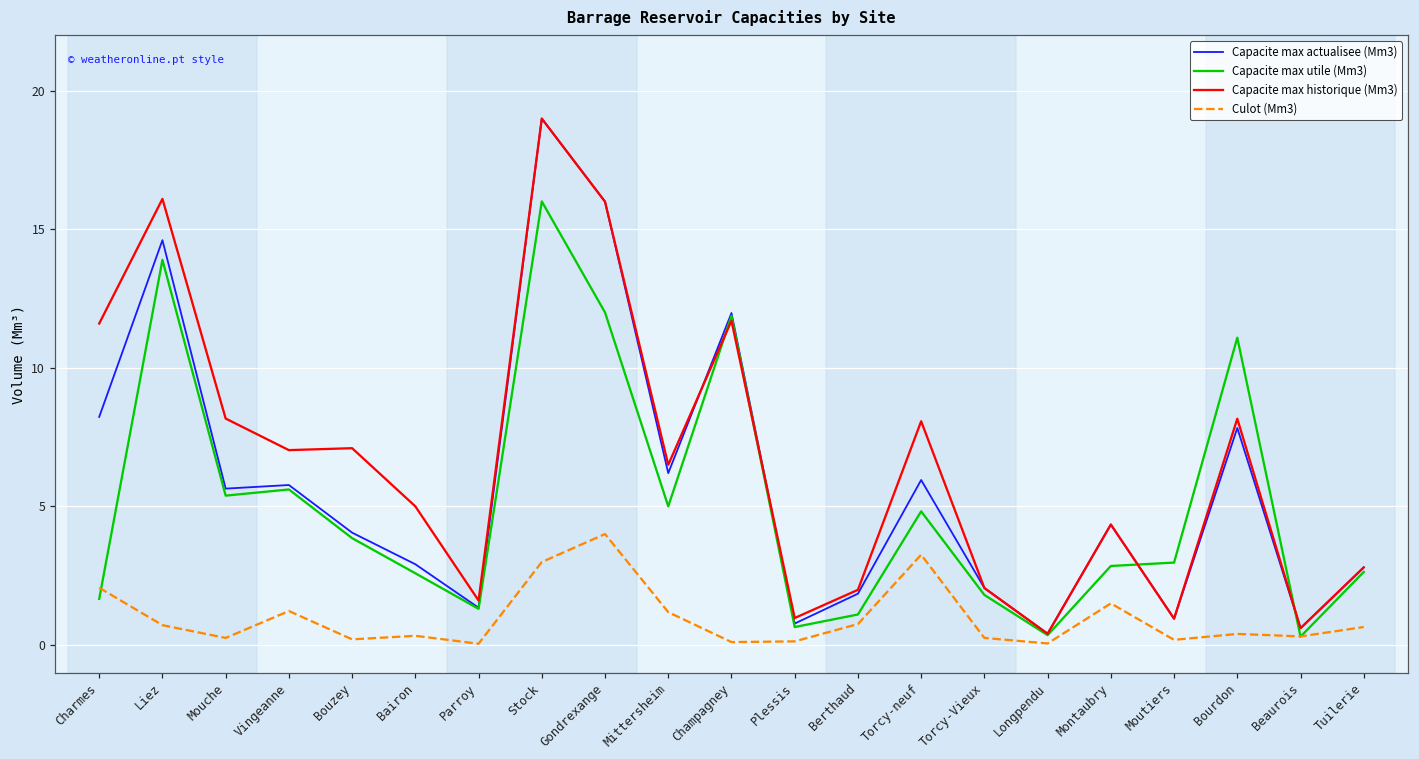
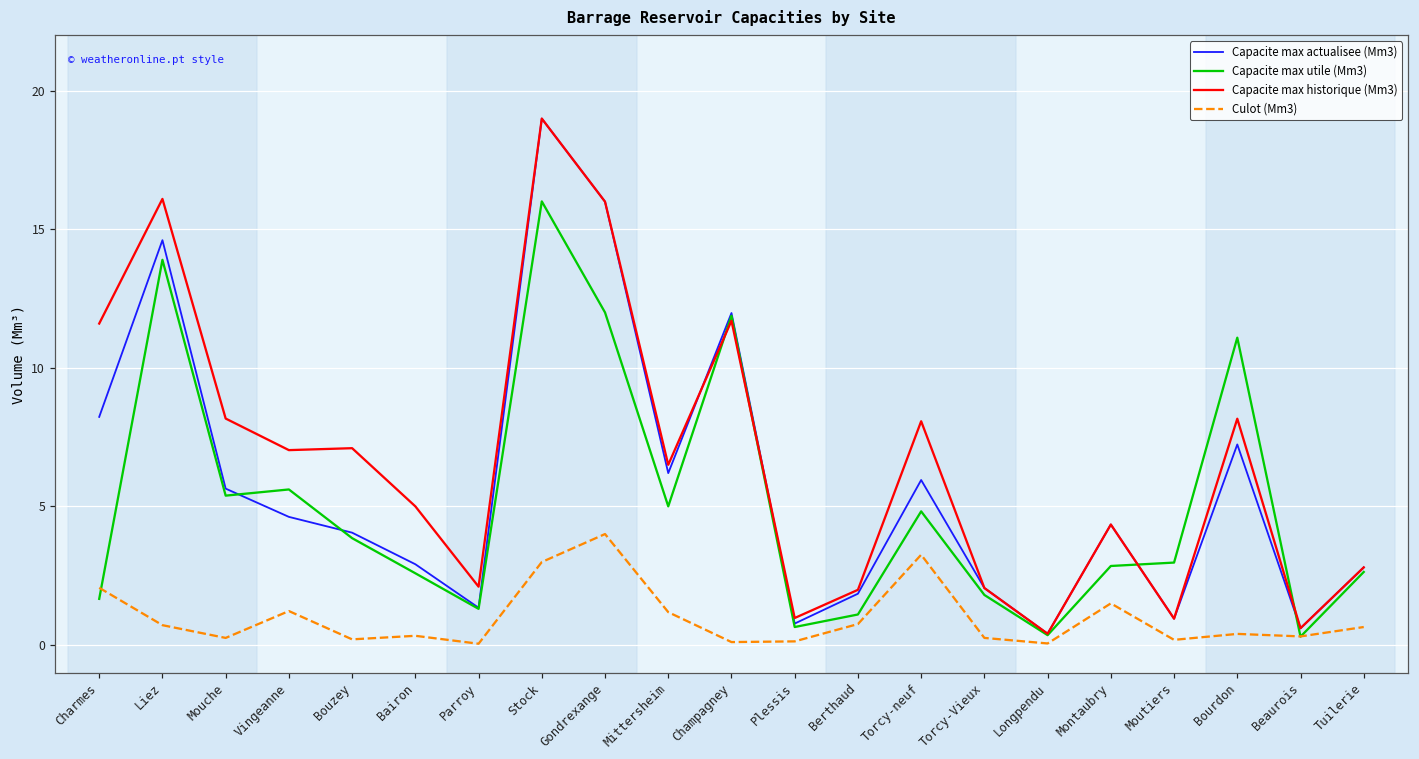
  {
    "Capacite max actualisee (Mm3)": {
      "Charmes": 8.2,
      "Liez": 14.6,
      "Mouche": 5.6,
-     "Vingeanne": 5.8,
+     "Vingeanne": 4.6,
      "Bouzey": 4.1,
      "Bairon": 2.9,
      "Mittersheim": 6.2,
      "Plessis": 0.8,
      "Berthaud": 1.8,
      "Torcy-neuf": 6.0,
-     "Bourdon": 7.8
+     "Bourdon": 7.2
    },
    "Capacite max utile (Mm3)": {
      "Charmes": 1.7,
      "Liez": 13.9,
      "Mouche": 5.4,
      "Vingeanne": 5.6,
      "Bouzey": 3.9,
      "Bairon": 2.6,
      "Stock": 16.0,
      "Gondrexange": 12.0,
      "Mittersheim": 5.0,
      "Plessis": 0.6,
      "Berthaud": 1.1,
      "Torcy-neuf": 4.8,
      "Torcy-Vieux": 1.8,
      "Montaubry": 2.8,
      "Moutiers": 3.0,
      "Bourdon": 11.1,
      "Tuilerie": 2.6
    },
    "Capacite max historique (Mm3)": {
      "Charmes": 11.6,
      "Liez": 16.1,
      "Mouche": 8.2,
      "Vingeanne": 7.0,
      "Bouzey": 7.1,
      "Bairon": 5.0,
-     "Parroy": 1.6,
+     "Parroy": 2.1,
      "Mittersheim": 6.5,
      "Champagney": 11.7,
      "Plessis": 1.0,
      "Berthaud": 2.0,
      "Torcy-neuf": 8.1,
      "Bourdon": 8.2
    },
    "Culot (Mm3)": {
      "Charmes": 2.1,
      "Liez": 0.7,
      "Mouche": 0.3,
      "Vingeanne": 1.2,
      "Bouzey": 0.2,
      "Bairon": 0.3,
      "Parroy": 0.0,
      "Stock": 3.0,
      "Gondrexange": 4.0,
      "Mittersheim": 1.2,
      "Champagney": 0.1,
      "Plessis": 0.1,
      "Berthaud": 0.7,
      "Torcy-neuf": 3.3,
      "Torcy-Vieux": 0.3,
      "Longpendu": 0.1,
      "Montaubry": 1.5,
      "Moutiers": 0.2,
      "Bourdon": 0.4,
      "Tuilerie": 0.6
    }
  }
